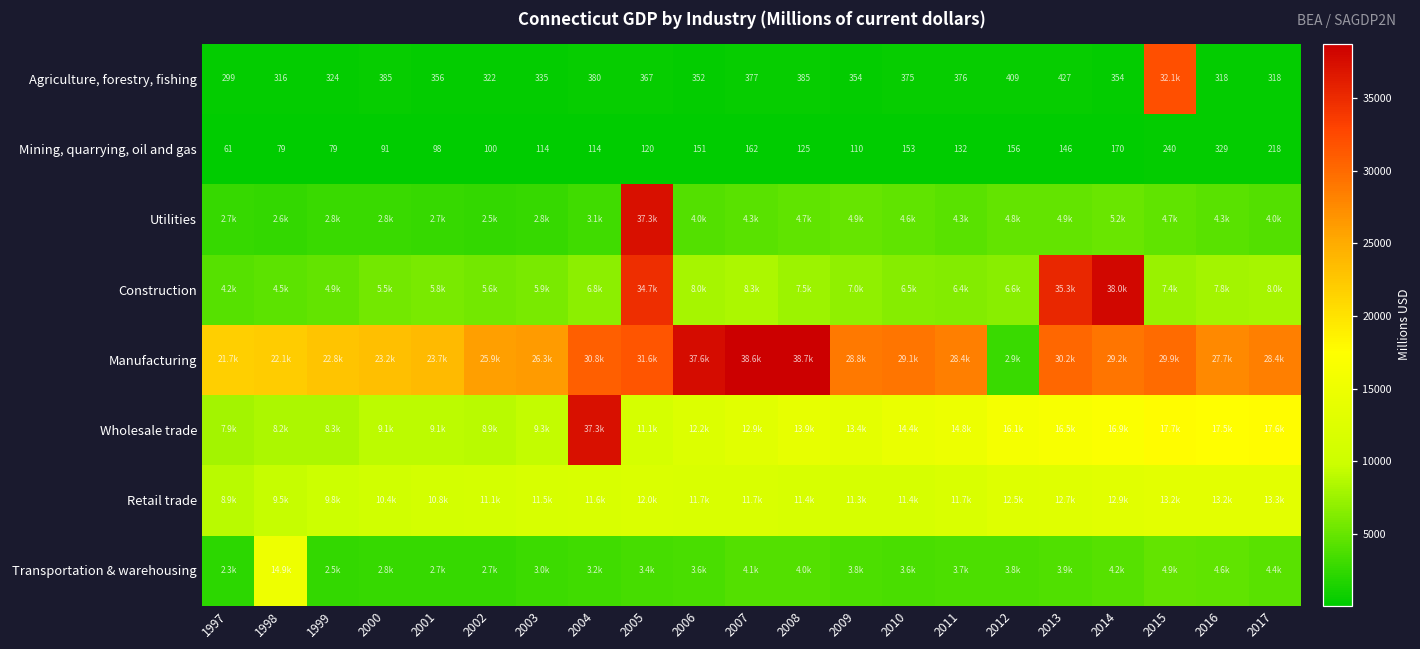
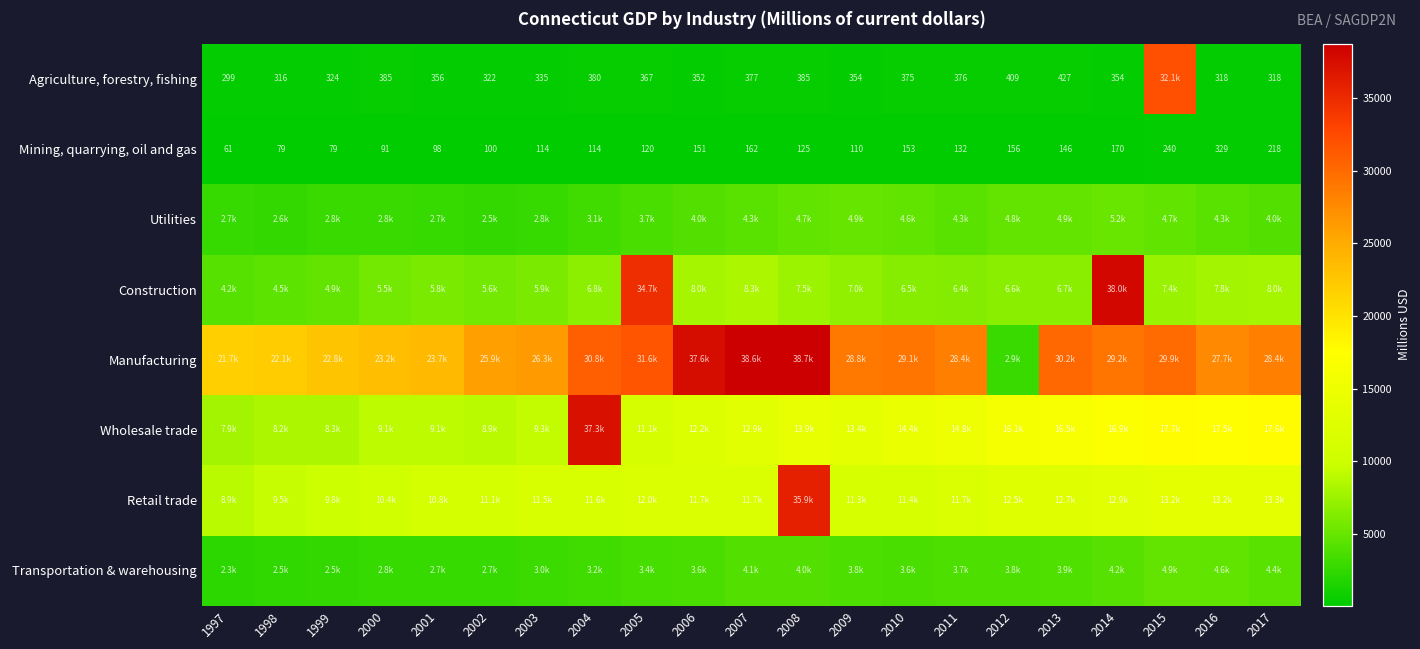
  {
    "Agriculture, forestry, fishing": {
      "1997": "299",
      "1998": "316",
      "1999": "324",
      "2000": "385",
      "2001": "356",
      "2002": "322",
      "2003": "335",
      "2004": "380",
      "2005": "367",
      "2006": "352",
      "2007": "377",
      "2008": "385",
      "2009": "354",
      "2010": "375",
      "2011": "376",
      "2012": "409",
      "2013": "427",
      "2014": "354",
      "2015": "32.1k",
      "2016": "318",
      "2017": "318"
    },
    "Mining, quarrying, oil and gas": {
      "1997": "61",
      "1998": "79",
      "1999": "79",
      "2000": "91",
      "2001": "98",
      "2002": "100",
      "2003": "114",
      "2004": "114",
      "2005": "120",
      "2006": "151",
      "2007": "162",
      "2008": "125",
      "2009": "110",
      "2010": "153",
      "2011": "132",
      "2012": "156",
      "2013": "146",
      "2014": "170",
      "2015": "240",
      "2016": "329",
      "2017": "218"
    },
    "Utilities": {
      "1997": "2.7k",
      "1998": "2.6k",
      "1999": "2.8k",
      "2000": "2.8k",
      "2001": "2.7k",
      "2002": "2.5k",
      "2003": "2.8k",
      "2004": "3.1k",
-     "2005": "37.3k",
+     "2005": "3.7k",
      "2006": "4.0k",
      "2007": "4.3k",
      "2008": "4.7k",
      "2009": "4.9k",
      "2010": "4.6k",
      "2011": "4.3k",
      "2012": "4.8k",
      "2013": "4.9k",
      "2014": "5.2k",
      "2015": "4.7k",
      "2016": "4.3k",
      "2017": "4.0k"
    },
    "Construction": {
      "1997": "4.2k",
      "1998": "4.5k",
      "1999": "4.9k",
      "2000": "5.5k",
      "2001": "5.8k",
      "2002": "5.6k",
      "2003": "5.9k",
      "2004": "6.8k",
      "2005": "34.7k",
      "2006": "8.0k",
      "2007": "8.3k",
      "2008": "7.5k",
      "2009": "7.0k",
      "2010": "6.5k",
      "2011": "6.4k",
      "2012": "6.6k",
-     "2013": "35.3k",
+     "2013": "6.7k",
      "2014": "38.0k",
      "2015": "7.4k",
      "2016": "7.8k",
      "2017": "8.0k"
    },
    "Manufacturing": {
      "1997": "21.7k",
      "1998": "22.1k",
      "1999": "22.8k",
      "2000": "23.2k",
      "2001": "23.7k",
      "2002": "25.9k",
      "2003": "26.3k",
      "2004": "30.8k",
      "2005": "31.6k",
      "2006": "37.6k",
      "2007": "38.6k",
      "2008": "38.7k",
      "2009": "28.8k",
      "2010": "29.1k",
      "2011": "28.4k",
      "2012": "2.9k",
      "2013": "30.2k",
      "2014": "29.2k",
      "2015": "29.9k",
      "2016": "27.7k",
      "2017": "28.4k"
    },
    "Wholesale trade": {
      "1997": "7.9k",
      "1998": "8.2k",
      "1999": "8.3k",
      "2000": "9.1k",
      "2001": "9.1k",
      "2002": "8.9k",
      "2003": "9.3k",
      "2004": "37.3k",
      "2005": "11.1k",
      "2006": "12.2k",
      "2007": "12.9k",
      "2008": "13.9k",
      "2009": "13.4k",
      "2010": "14.4k",
      "2011": "14.8k",
      "2012": "16.1k",
      "2013": "16.5k",
      "2014": "16.9k",
      "2015": "17.7k",
      "2016": "17.5k",
      "2017": "17.6k"
    },
    "Retail trade": {
      "1997": "8.9k",
      "1998": "9.5k",
      "1999": "9.8k",
      "2000": "10.4k",
      "2001": "10.8k",
      "2002": "11.1k",
      "2003": "11.5k",
      "2004": "11.6k",
      "2005": "12.0k",
      "2006": "11.7k",
      "2007": "11.7k",
-     "2008": "11.4k",
+     "2008": "35.9k",
      "2009": "11.3k",
      "2010": "11.4k",
      "2011": "11.7k",
      "2012": "12.5k",
      "2013": "12.7k",
      "2014": "12.9k",
      "2015": "13.2k",
      "2016": "13.2k",
      "2017": "13.3k"
    },
    "Transportation & warehousing": {
      "1997": "2.3k",
-     "1998": "14.9k",
+     "1998": "2.5k",
      "1999": "2.5k",
      "2000": "2.8k",
      "2001": "2.7k",
      "2002": "2.7k",
      "2003": "3.0k",
      "2004": "3.2k",
      "2005": "3.4k",
      "2006": "3.6k",
      "2007": "4.1k",
      "2008": "4.0k",
      "2009": "3.8k",
      "2010": "3.6k",
      "2011": "3.7k",
      "2012": "3.8k",
      "2013": "3.9k",
      "2014": "4.2k",
      "2015": "4.9k",
      "2016": "4.6k",
      "2017": "4.4k"
    }
  }
